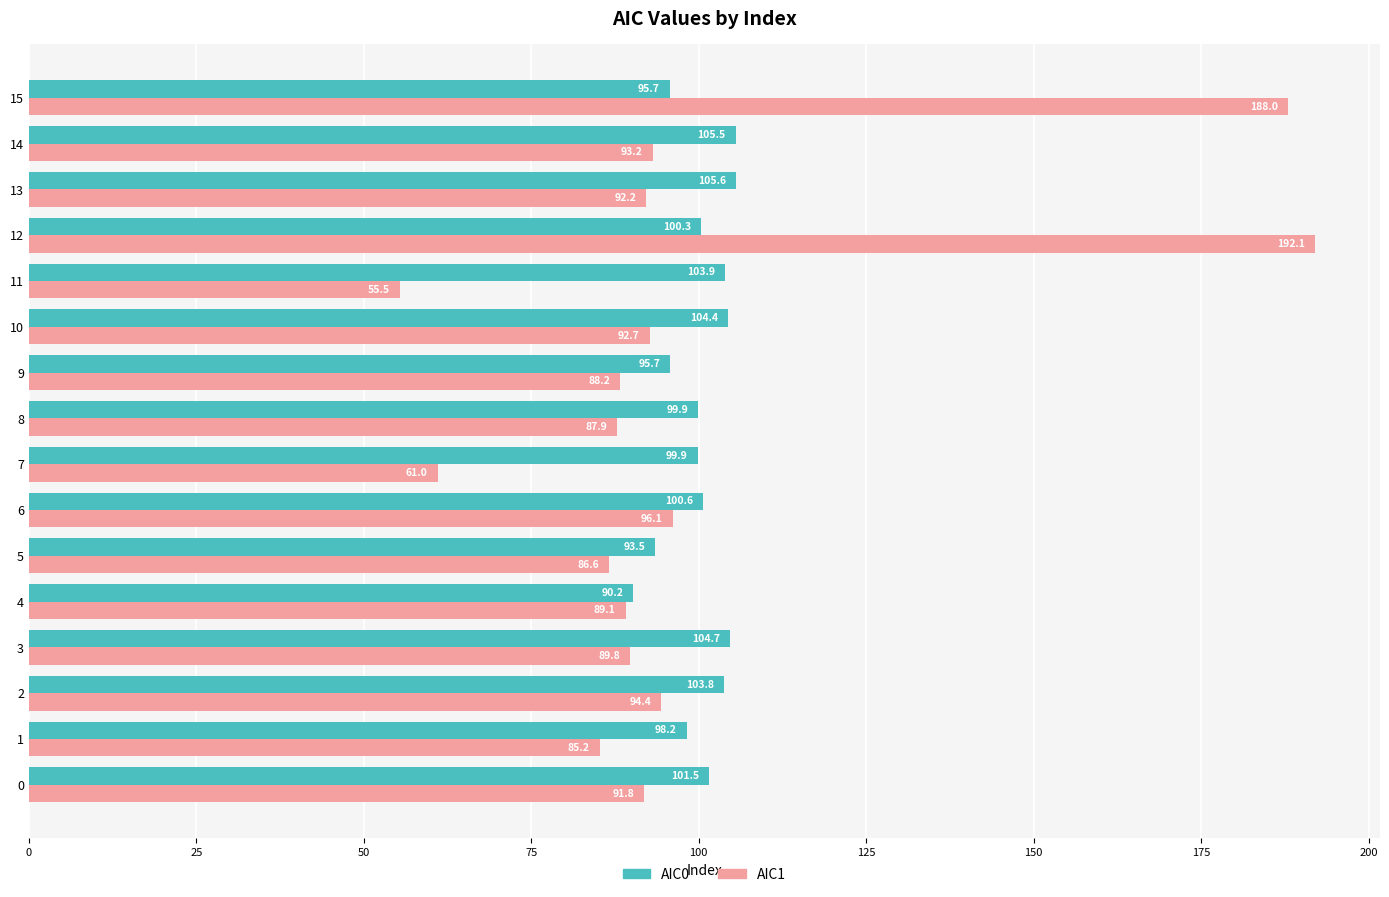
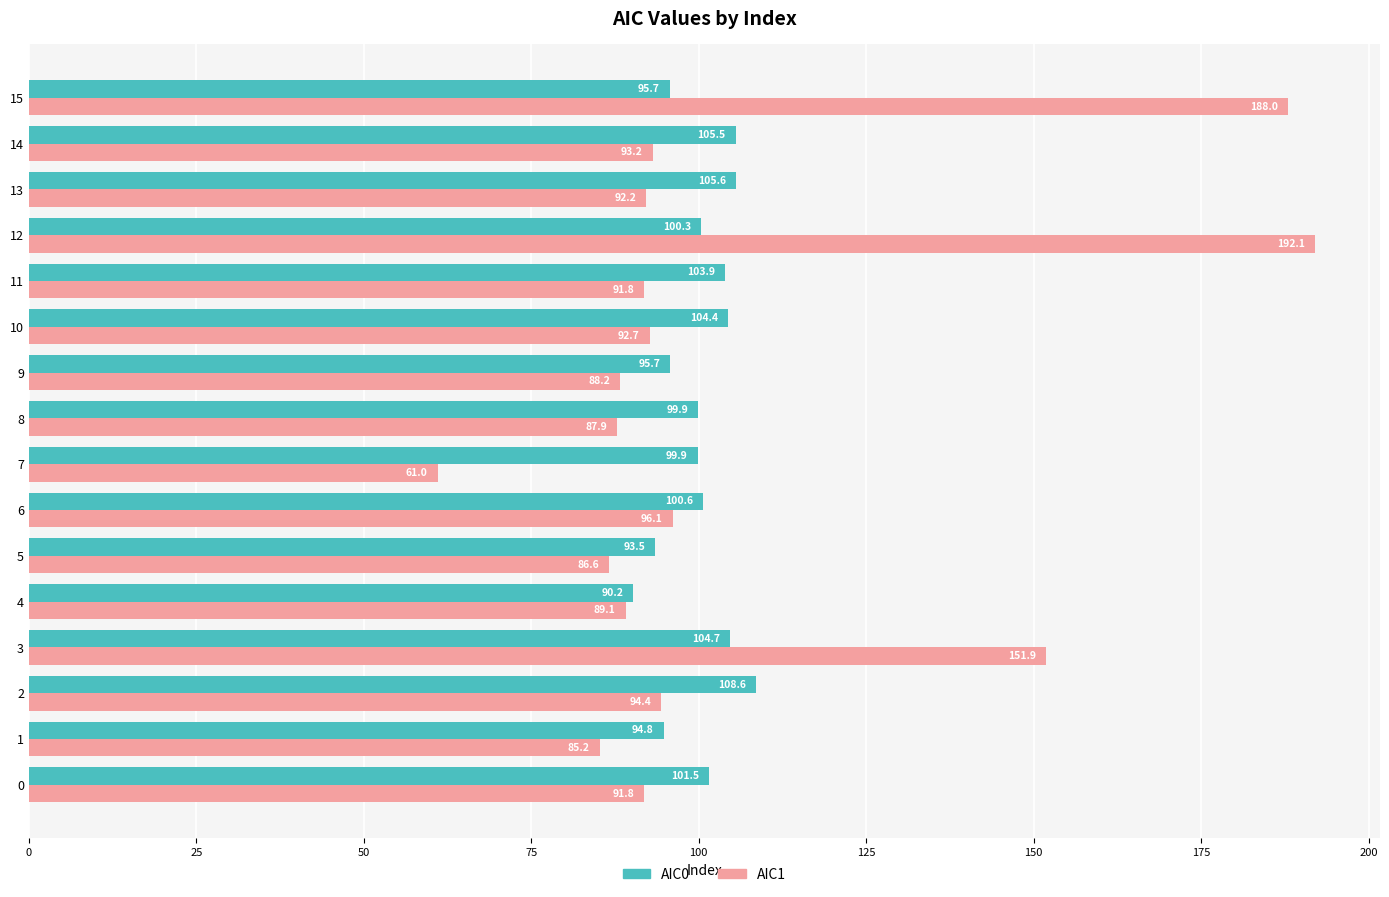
  {
    "AIC0": {
      "15": 95.7,
      "14": 105.5,
      "13": 105.6,
      "12": 100.3,
      "11": 103.9,
      "10": 104.4,
      "9": 95.7,
      "8": 99.9,
      "7": 99.9,
      "6": 100.6,
      "5": 93.5,
      "4": 90.2,
      "3": 104.7,
-     "2": 103.8,
-     "1": 98.2,
+     "2": 108.6,
+     "1": 94.8,
      "0": 101.5
    },
    "AIC1": {
      "15": 188.0,
      "14": 93.2,
      "13": 92.2,
      "12": 192.1,
-     "11": 55.5,
+     "11": 91.8,
      "10": 92.7,
      "9": 88.2,
      "8": 87.9,
      "7": 61.0,
      "6": 96.1,
      "5": 86.6,
      "4": 89.1,
-     "3": 89.8,
+     "3": 151.9,
      "2": 94.4,
      "1": 85.2,
      "0": 91.8
    }
  }
